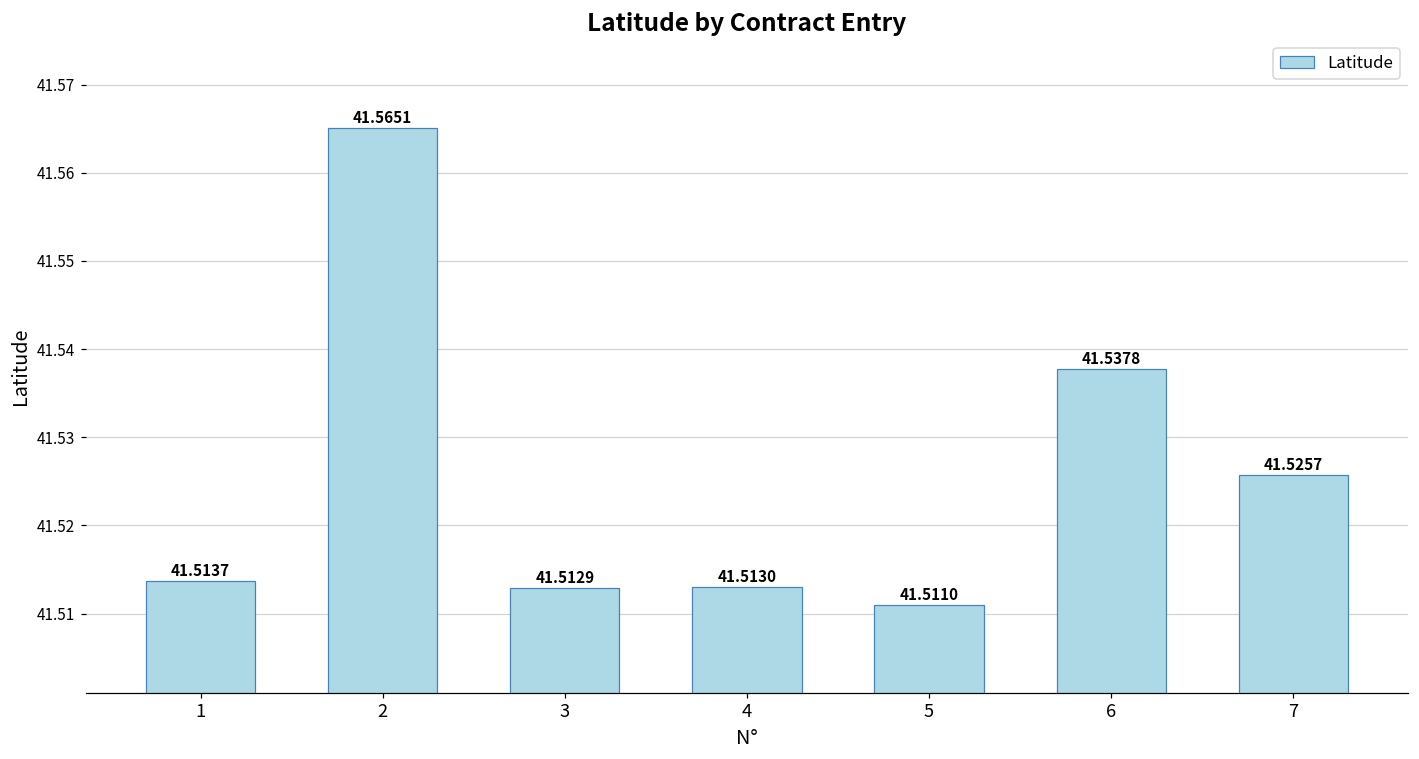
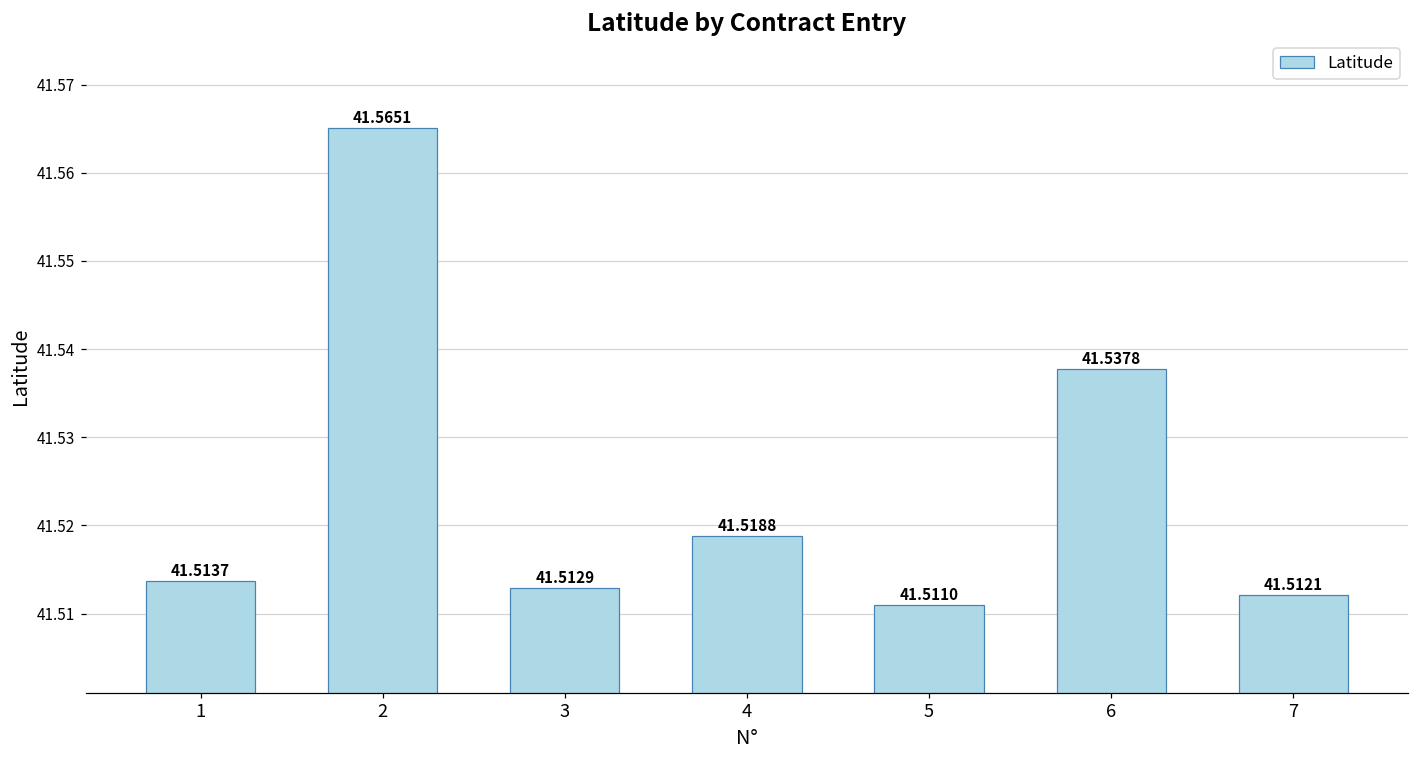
  {
    "1": 41.5137,
    "2": 41.5651,
    "3": 41.5129,
-   "4": 41.5130,
+   "4": 41.5188,
    "5": 41.5110,
    "6": 41.5378,
-   "7": 41.5257
+   "7": 41.5121
  }
